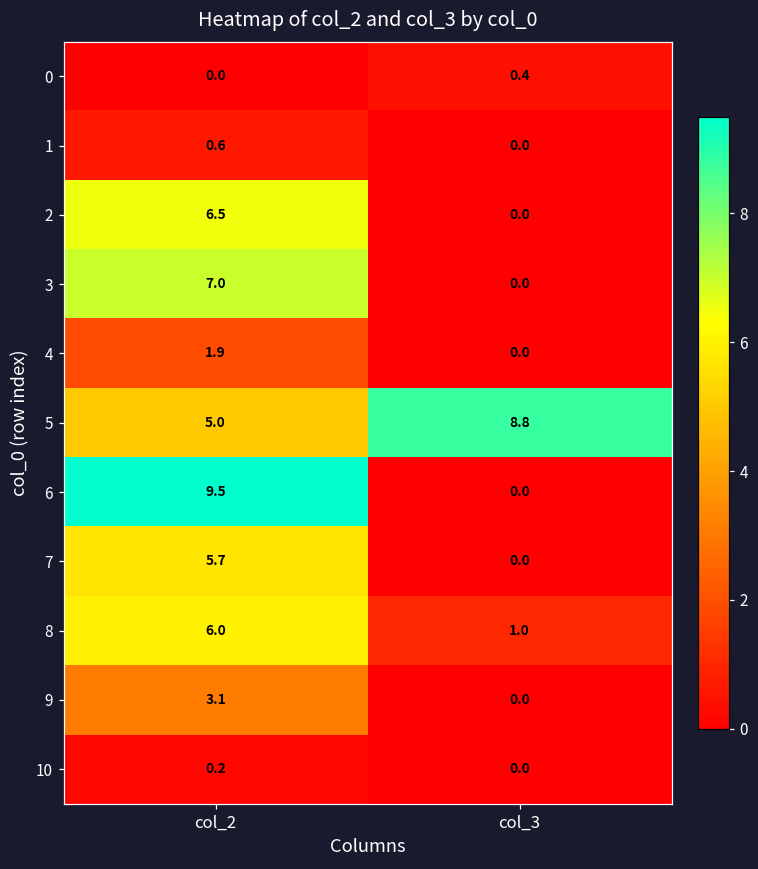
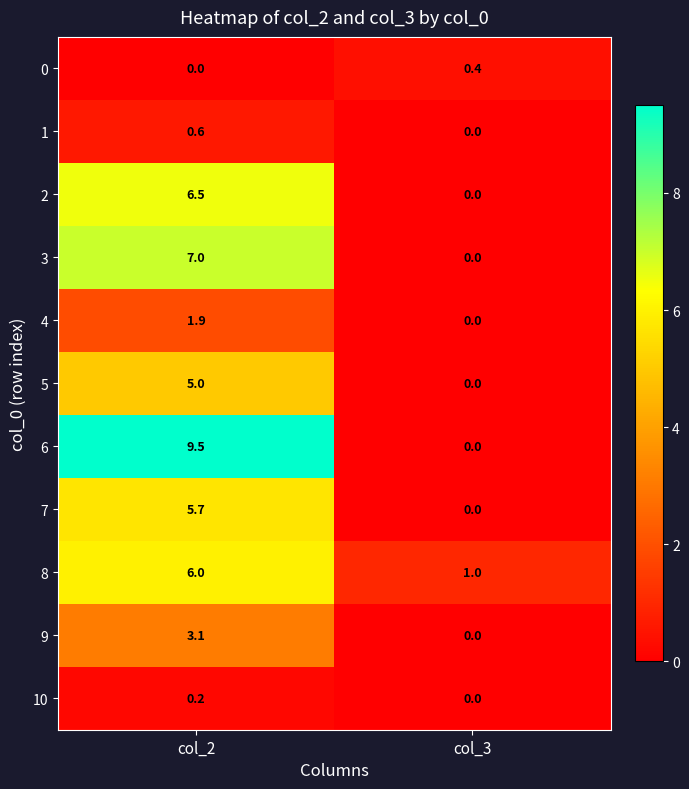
  {
    "0": {
      "col_2": 0.0,
      "col_3": 0.4
    },
    "1": {
      "col_2": 0.6,
      "col_3": 0.0
    },
    "2": {
      "col_2": 6.5,
      "col_3": 0.0
    },
    "3": {
      "col_2": 7.0,
      "col_3": 0.0
    },
    "4": {
      "col_2": 1.9,
      "col_3": 0.0
    },
    "5": {
      "col_2": 5.0,
-     "col_3": 8.8
+     "col_3": 0.0
    },
    "6": {
      "col_2": 9.5,
      "col_3": 0.0
    },
    "7": {
      "col_2": 5.7,
      "col_3": 0.0
    },
    "8": {
      "col_2": 6.0,
      "col_3": 1.0
    },
    "9": {
      "col_2": 3.1,
      "col_3": 0.0
    },
    "10": {
      "col_2": 0.2,
      "col_3": 0.0
    }
  }
